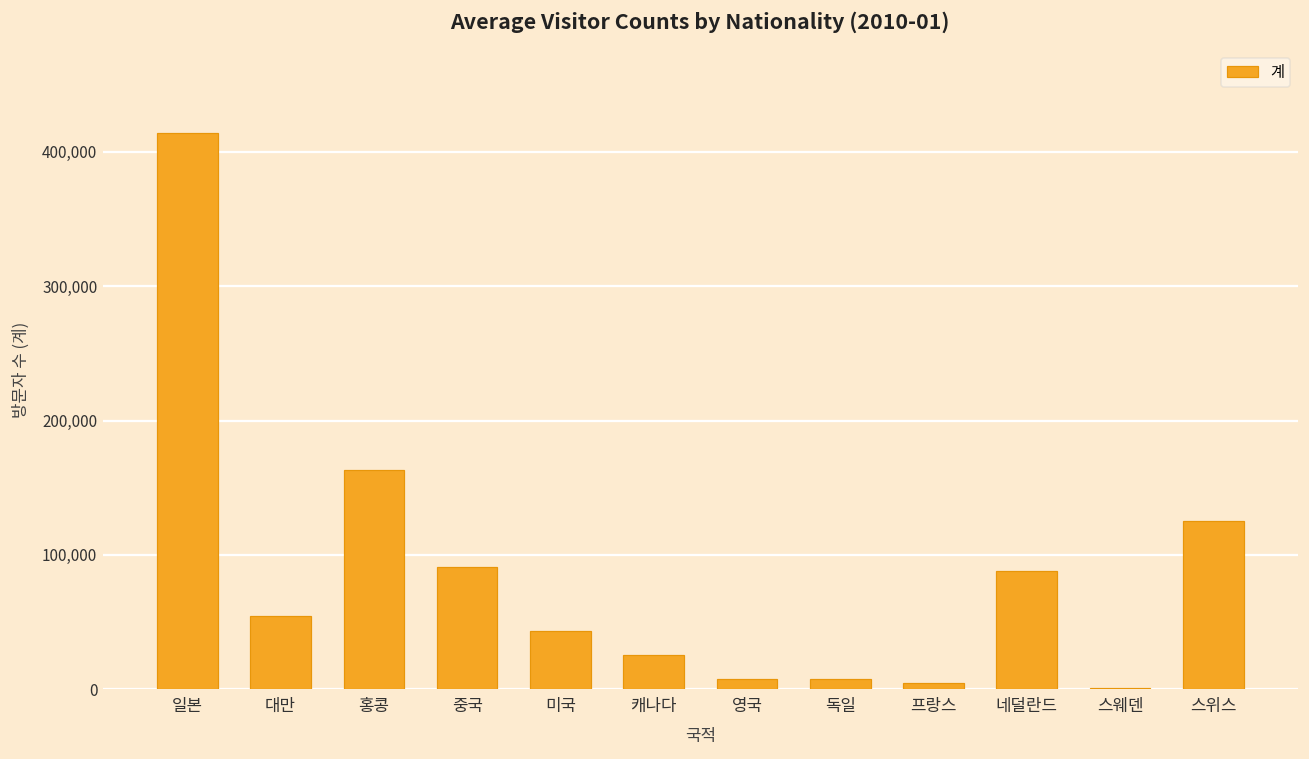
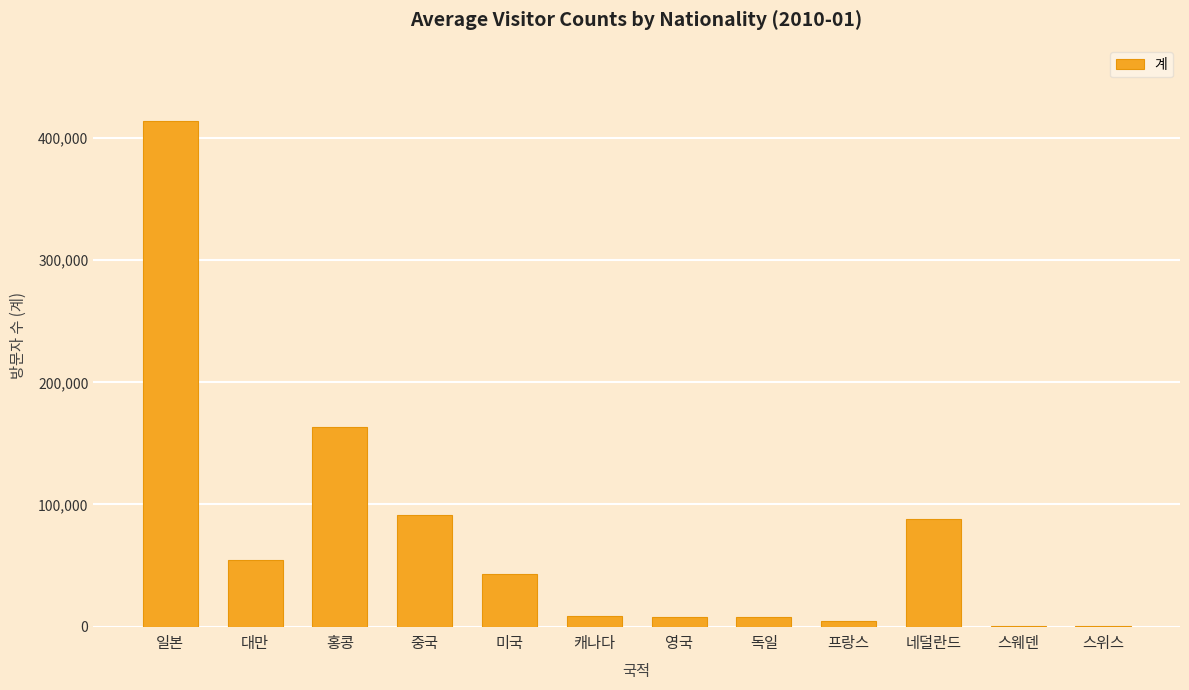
  {
    "일본": "414,000",
    "대만": "55,000",
    "홍콩": "164,000",
    "중국": "91,000",
    "미국": "43,000",
-   "캐나다": "25,000",
+   "캐나다": "9,000",
    "영국": "8,000",
    "독일": "8,000",
    "프랑스": "5,000",
    "네덜란드": "88,000",
-   "스위스": "125,000"
+   "스위스": "1,000"
  }
